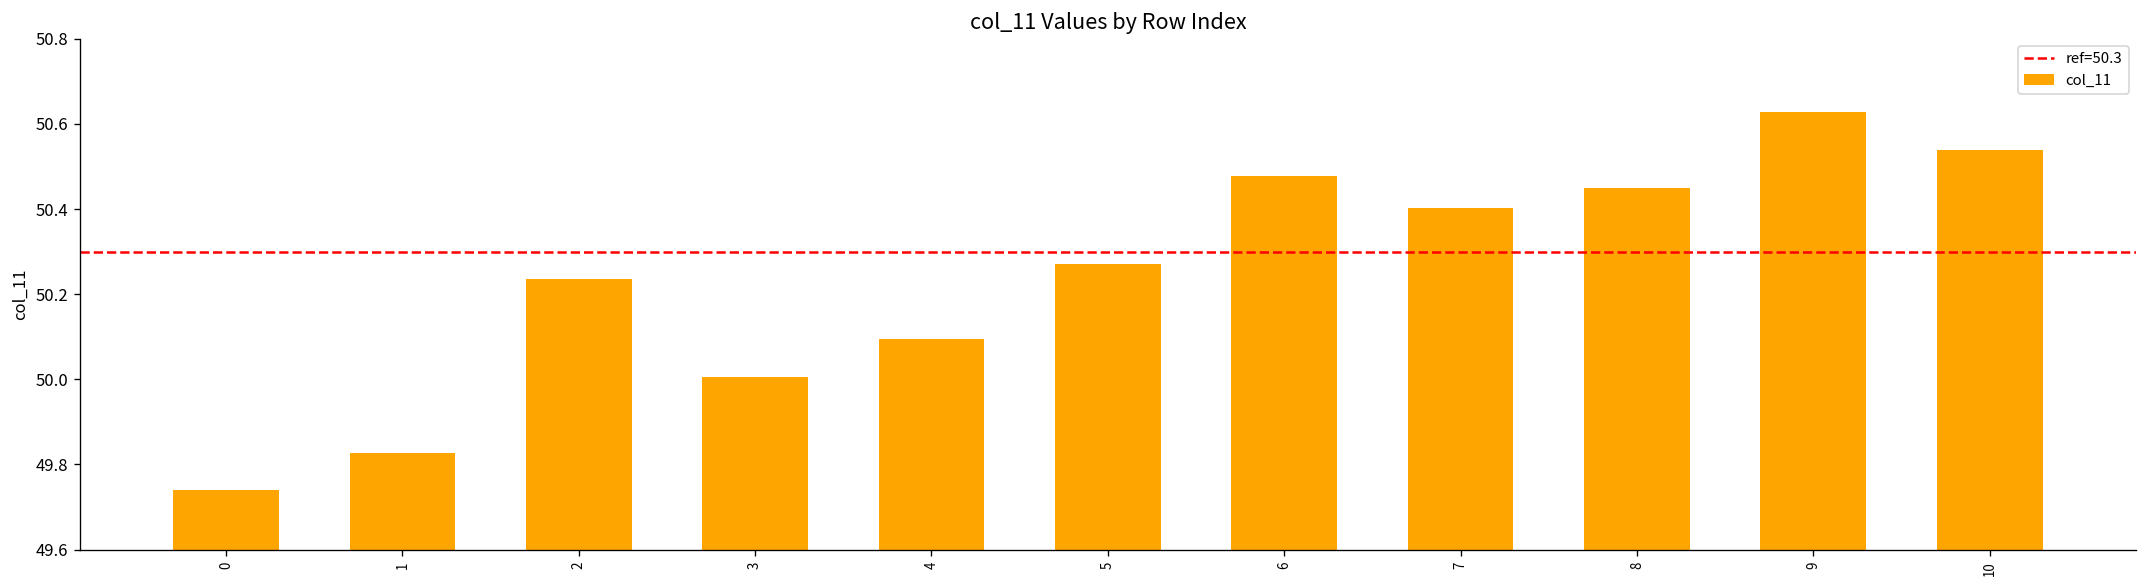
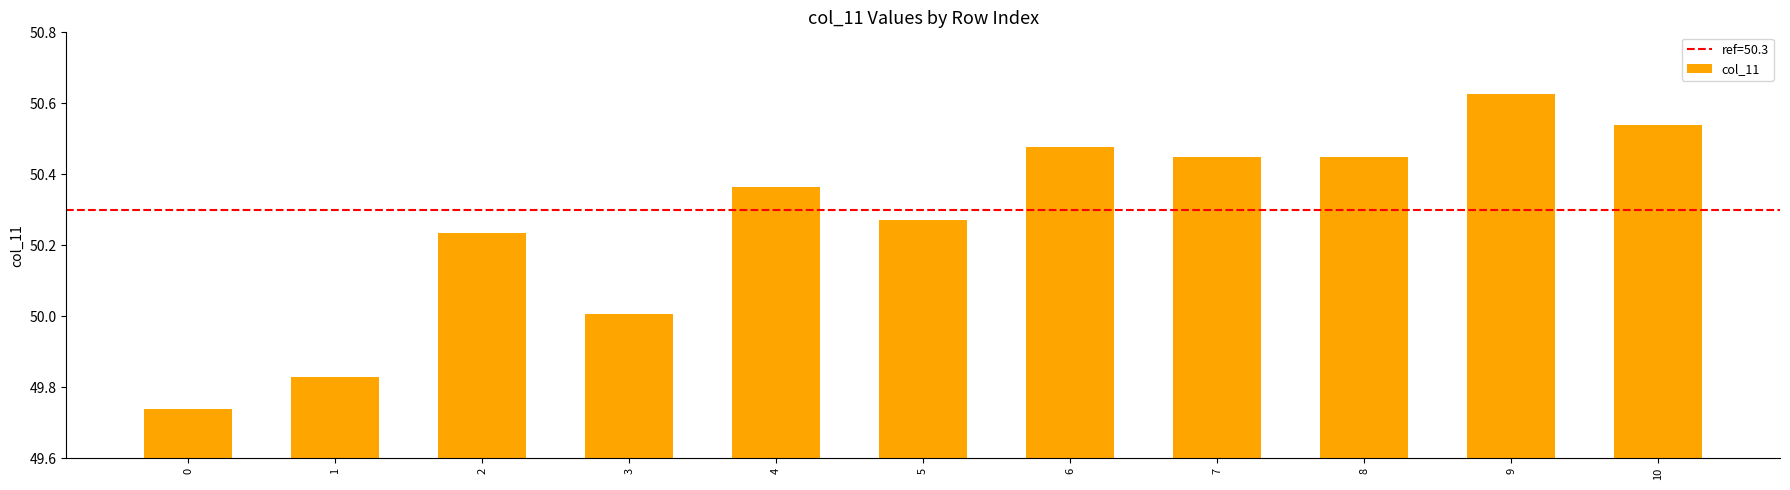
  {
    "0": 49.74,
    "1": 49.83,
    "2": 50.23,
    "3": 50.01,
-   "4": 50.09,
+   "4": 50.36,
    "5": 50.27,
    "6": 50.48,
-   "7": 50.40,
+   "7": 50.45,
    "8": 50.45,
    "9": 50.63,
    "10": 50.54
  }
